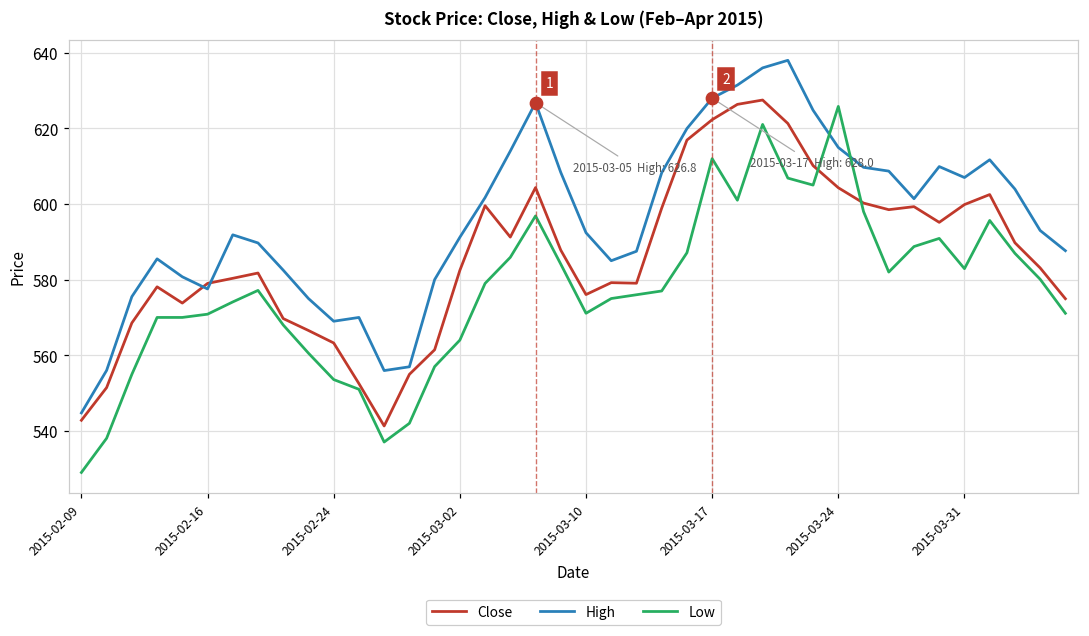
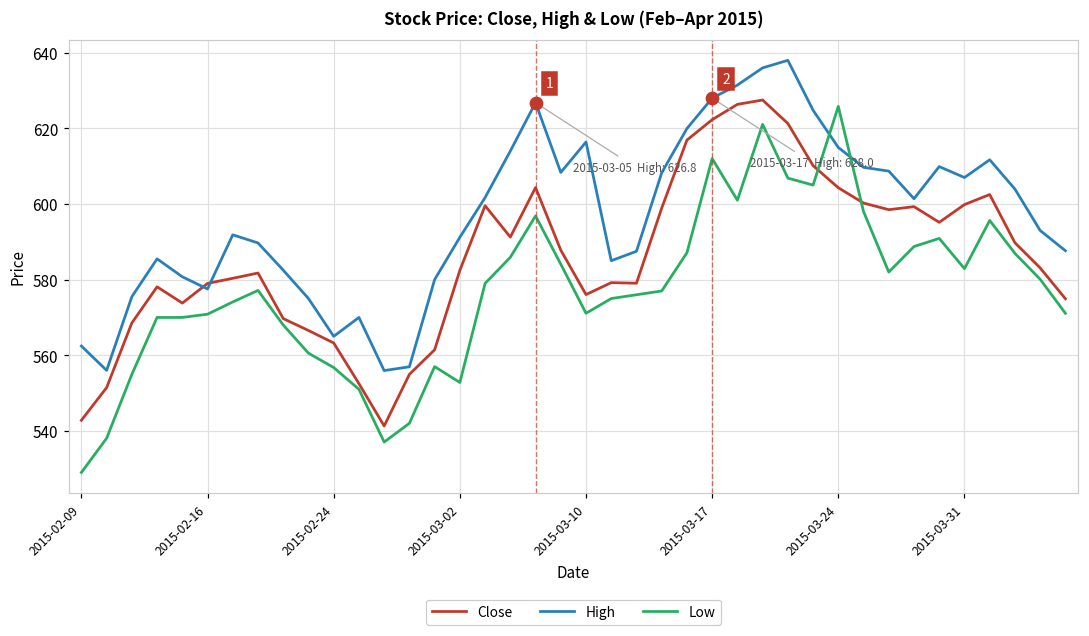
  {
    "High": {
-     "2015-02-09": 545,
+     "2015-02-09": 562,
      "2015-02-16": 578,
-     "2015-02-24": 569,
+     "2015-02-24": 565,
      "2015-03-02": 591,
-     "2015-03-10": 592,
+     "2015-03-10": 616,
      "2015-03-31": 607
    },
    "Low": {
      "2015-02-09": 529,
      "2015-02-16": 571,
-     "2015-02-24": 554,
-     "2015-03-02": 564,
+     "2015-02-24": 557,
+     "2015-03-02": 553,
      "2015-03-10": 571,
      "2015-03-17": 612,
      "2015-03-31": 583
    }
  }
